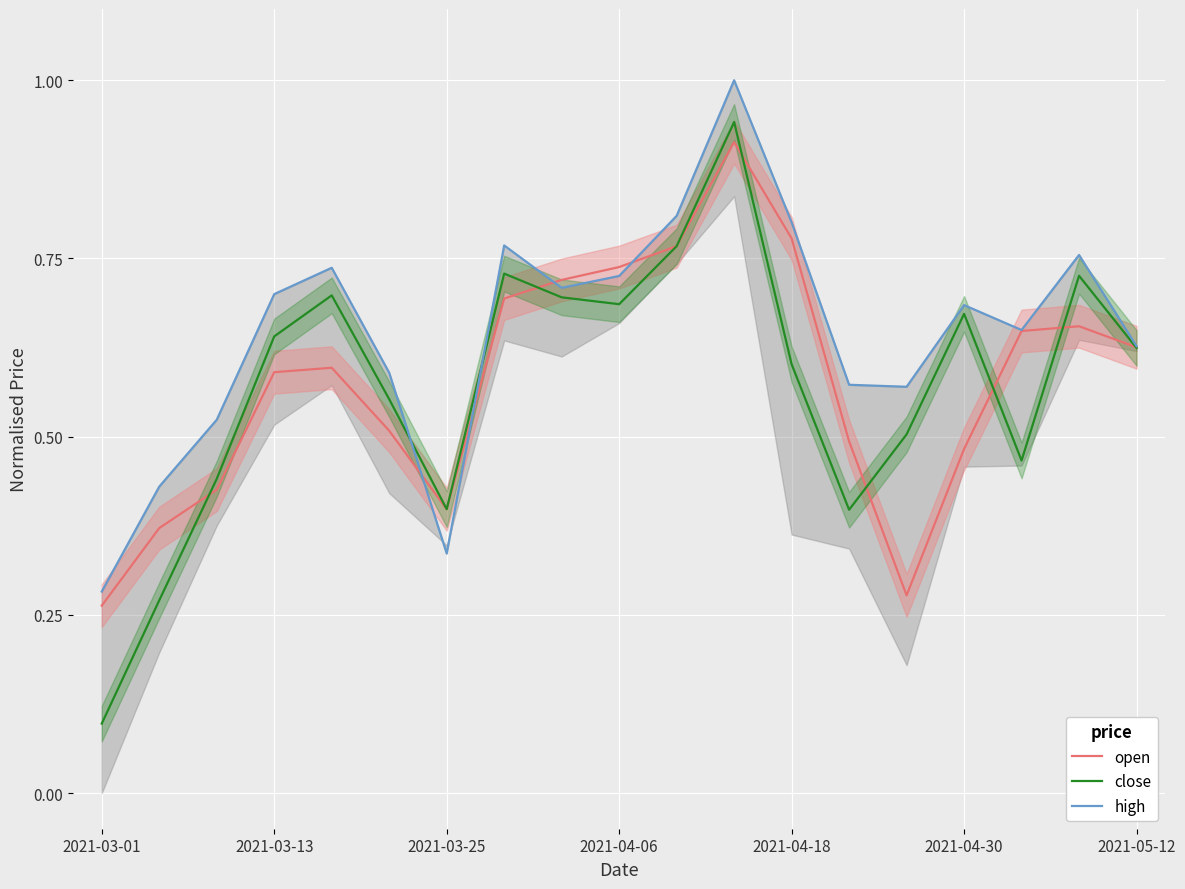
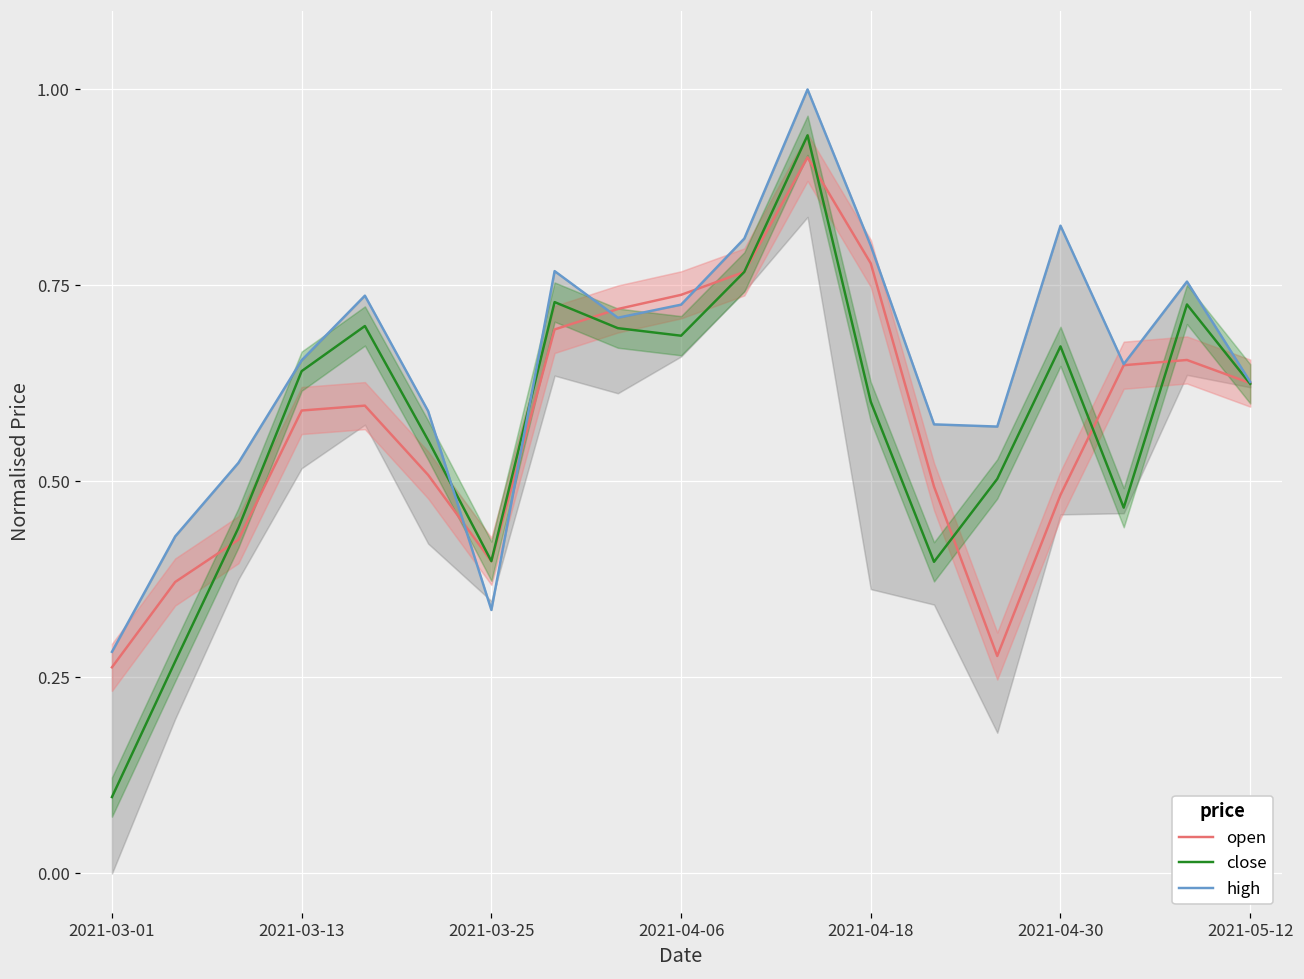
  {
    "high": {
-     "2021-03-13": 0.70,
+     "2021-03-13": 0.65,
      "2021-03-25": 0.34,
-     "2021-04-30": 0.68
+     "2021-04-30": 0.83
    }
  }
